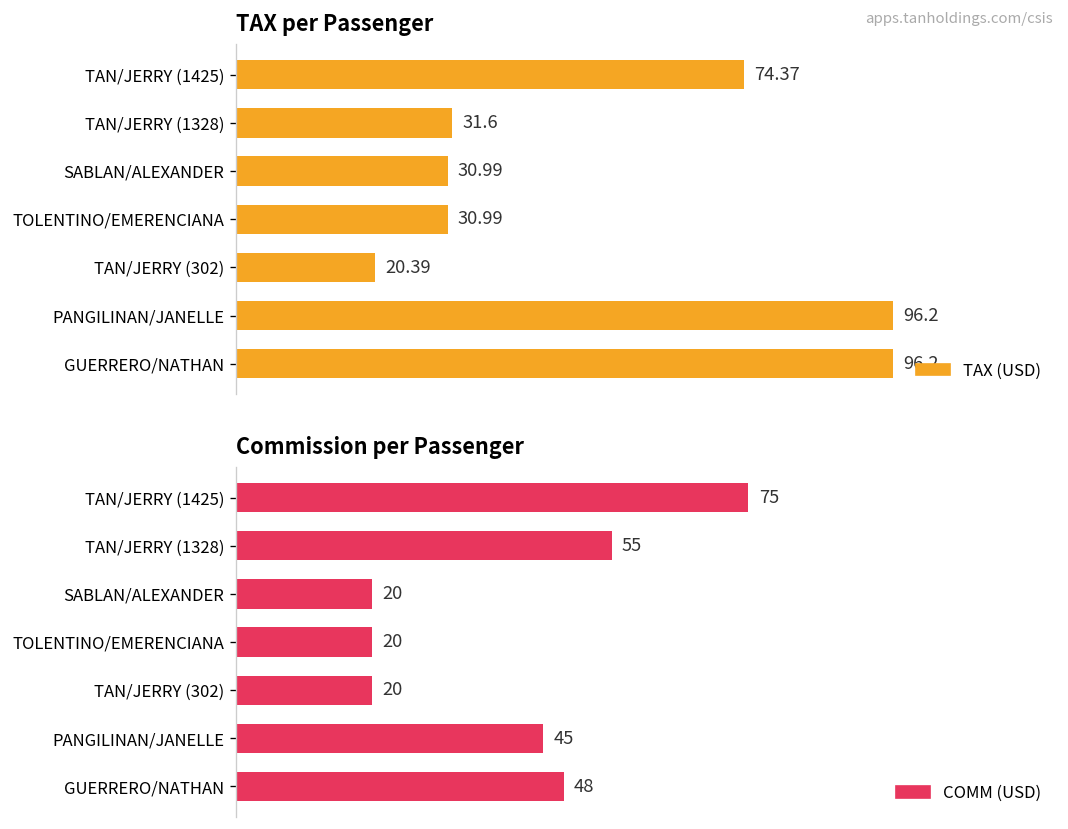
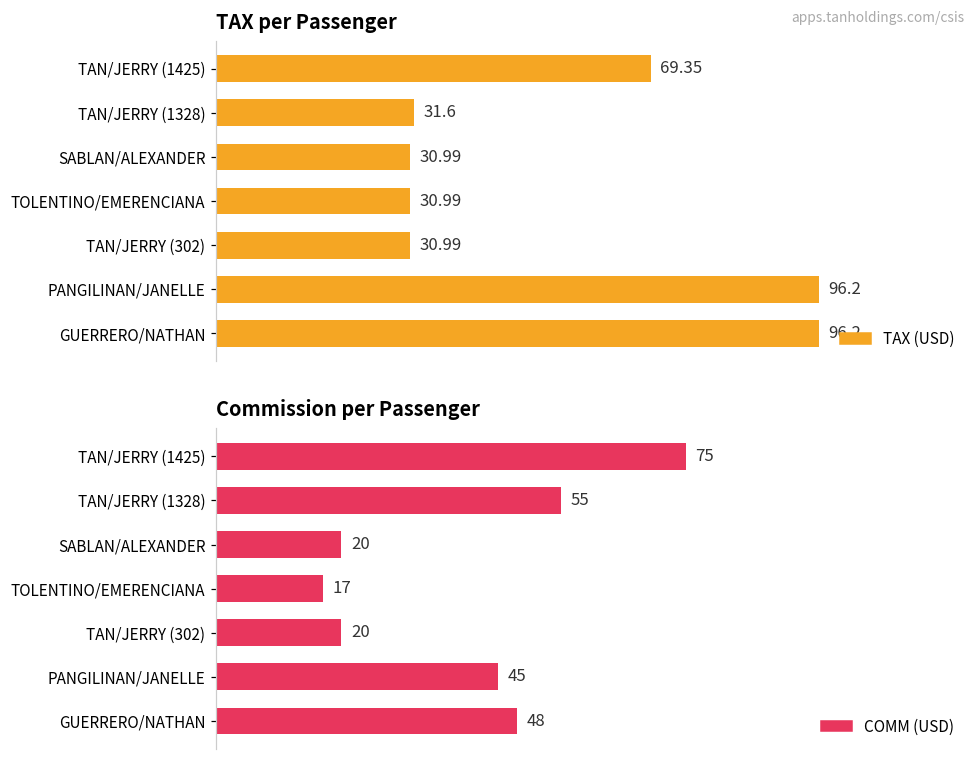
  {
    "TAX per Passenger": {
-     "TAN/JERRY (1425)": 74.37,
+     "TAN/JERRY (1425)": 69.35,
      "TAN/JERRY (1328)": 31.6,
      "SABLAN/ALEXANDER": 30.99,
      "TOLENTINO/EMERENCIANA": 30.99,
-     "TAN/JERRY (302)": 20.39,
+     "TAN/JERRY (302)": 30.99,
      "PANGILINAN/JANELLE": 96.2,
      "GUERRERO/NATHAN": 96.2
    },
    "Commission per Passenger": {
      "TAN/JERRY (1425)": 75,
      "TAN/JERRY (1328)": 55,
      "SABLAN/ALEXANDER": 20,
-     "TOLENTINO/EMERENCIANA": 20,
+     "TOLENTINO/EMERENCIANA": 17,
      "TAN/JERRY (302)": 20,
      "PANGILINAN/JANELLE": 45,
      "GUERRERO/NATHAN": 48
    }
  }
